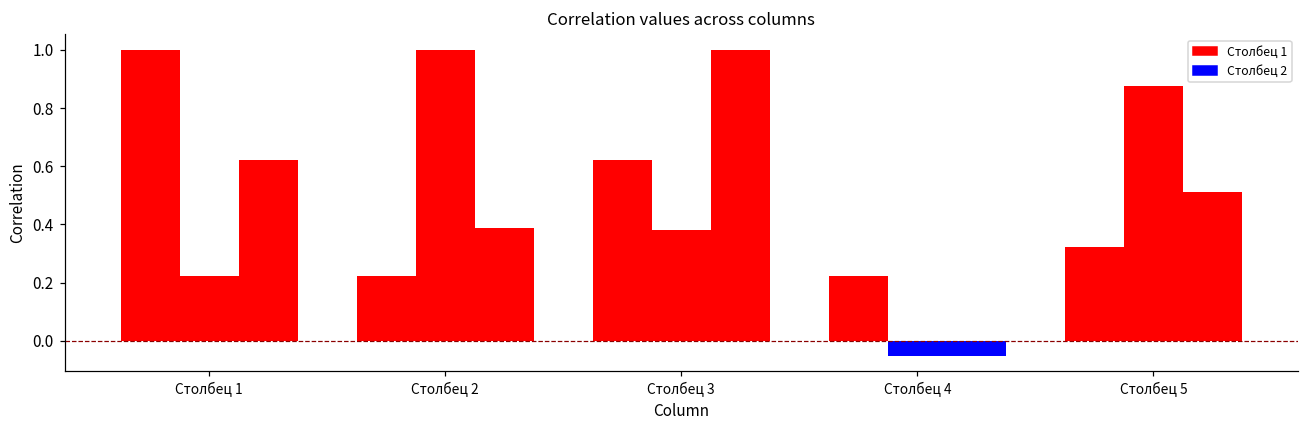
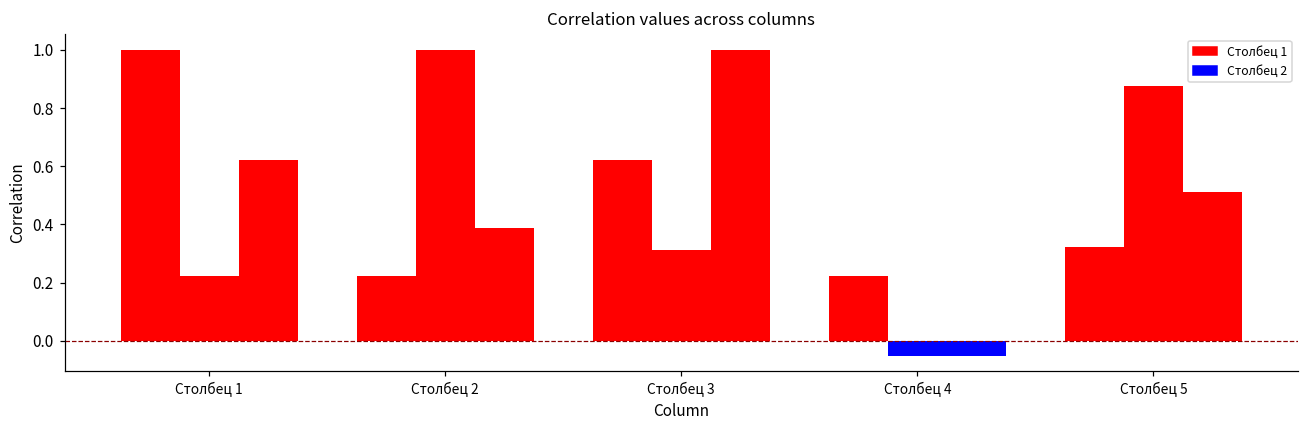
  {
    "Столбец 1": 0.22,
    "Столбец 2": 1.00,
-   "Столбец 3": 0.38,
+   "Столбец 3": 0.31,
    "Столбец 4": -0.05,
    "Столбец 5": 0.88
  }
